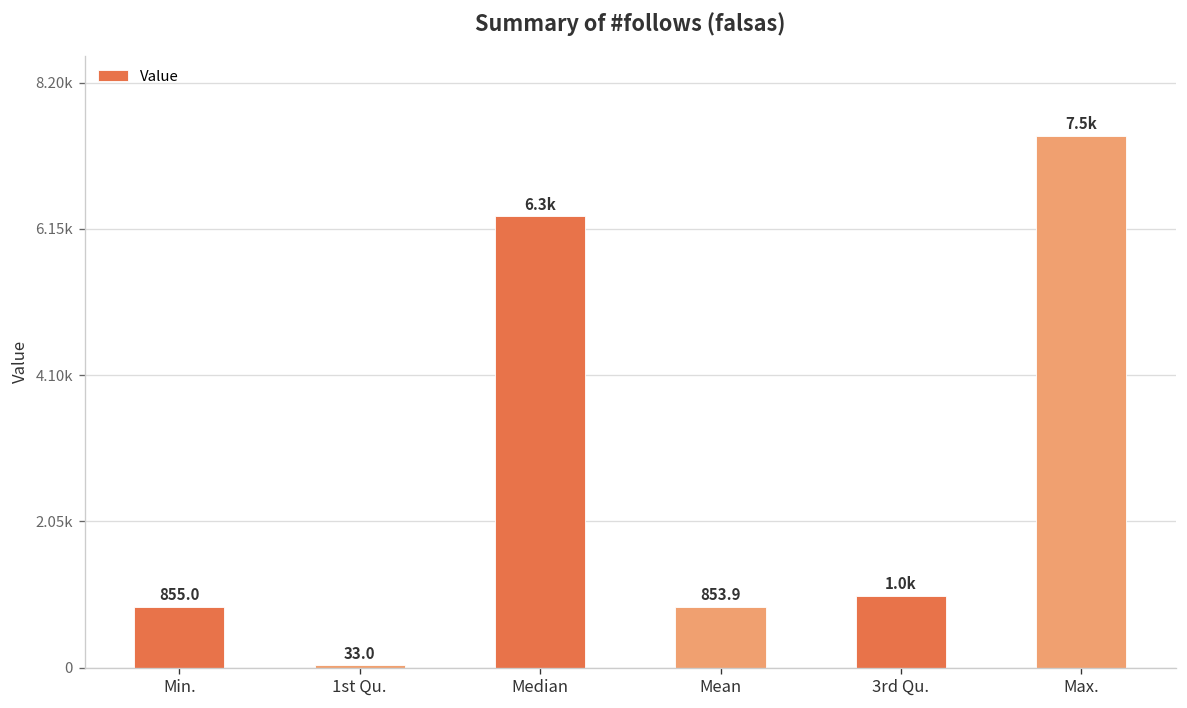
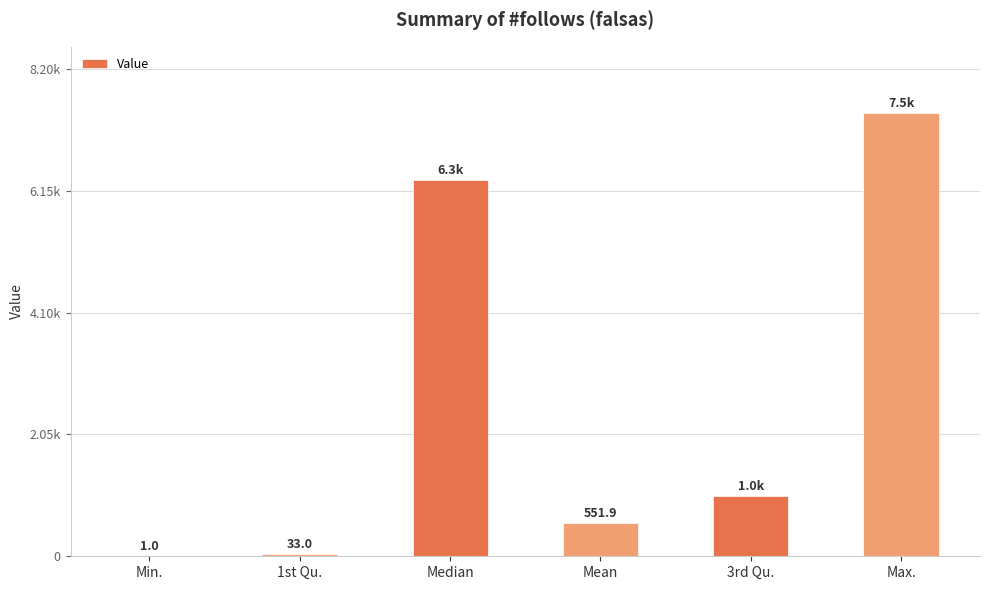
  {
-   "Min.": "855.0",
+   "Min.": "1.0",
    "1st Qu.": "33.0",
    "Median": "6.3k",
-   "Mean": "853.9",
+   "Mean": "551.9",
    "3rd Qu.": "1.0k",
    "Max.": "7.5k"
  }
